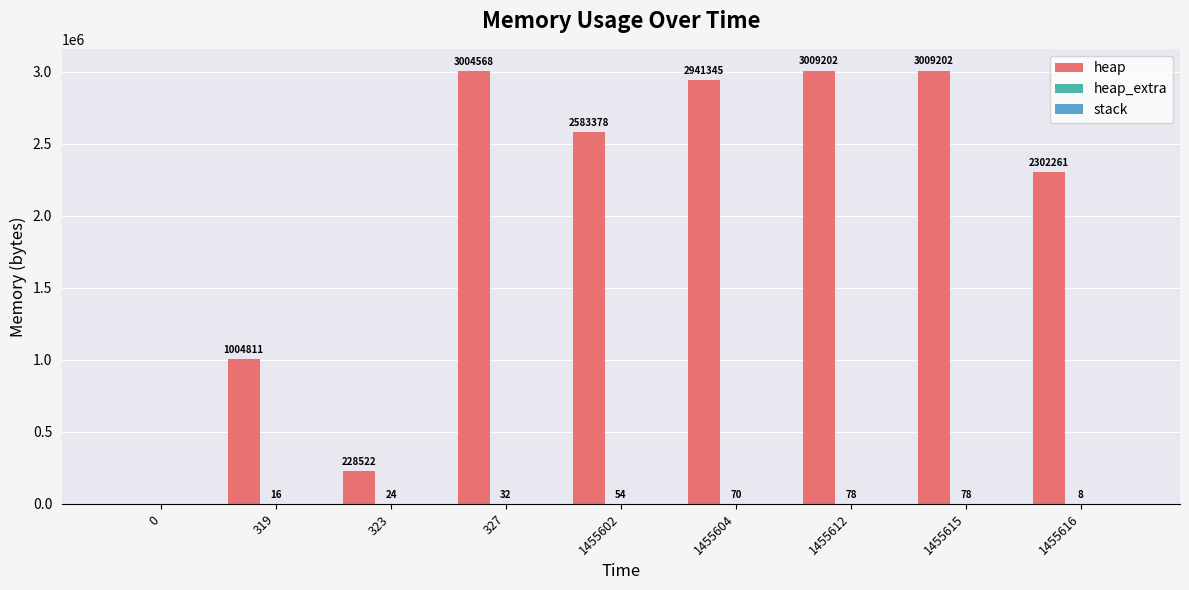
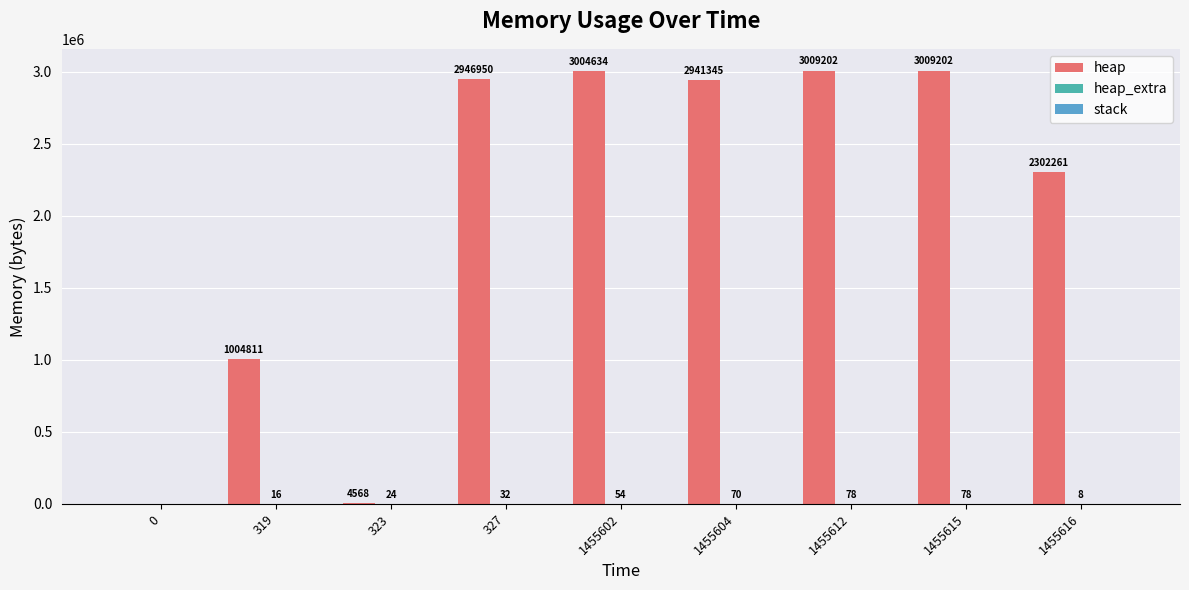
  {
    "heap": {
      "319": 1004811,
-     "323": 228522,
-     "327": 3004568,
-     "1455602": 2583378,
+     "323": 4568,
+     "327": 2946950,
+     "1455602": 3004634,
      "1455604": 2941345,
      "1455612": 3009202,
      "1455615": 3009202,
      "1455616": 2302261
    }
  }
